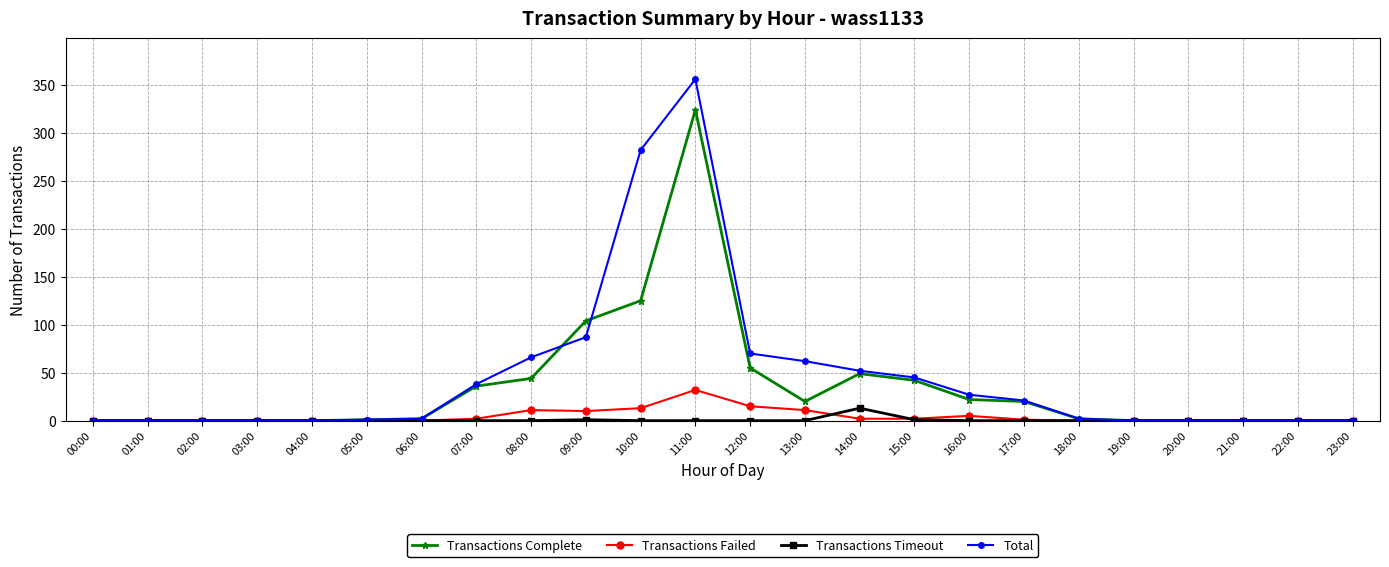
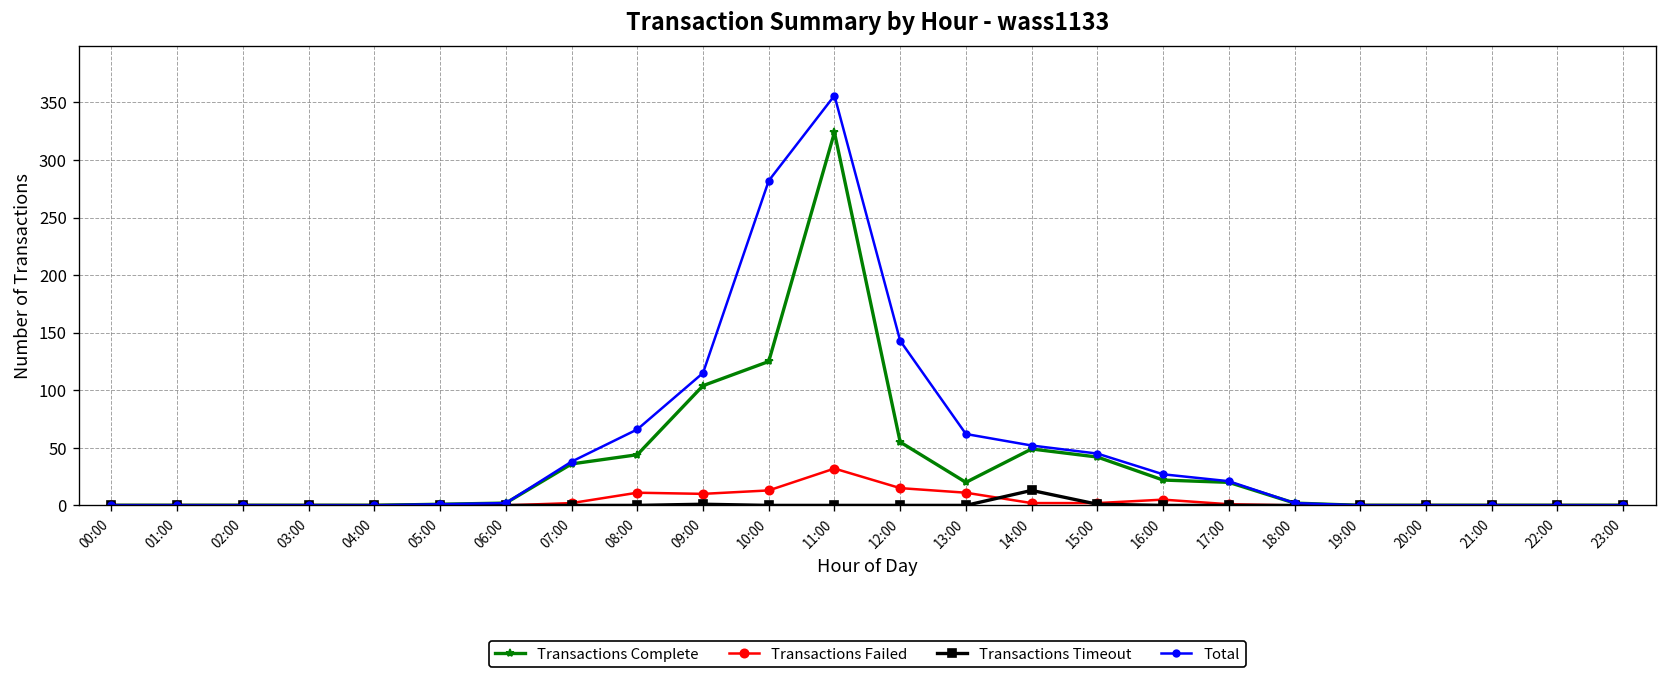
  {
    "Transactions Complete": {
      "08:00": 40,
      "09:00": 100,
      "10:00": 130,
      "11:00": 320,
      "12:00": 60,
      "13:00": 20,
      "14:00": 50,
      "15:00": 40,
      "16:00": 20
    },
    "Transactions Failed": {
      "08:00": 10,
      "09:00": 10,
      "10:00": 10,
      "11:00": 30,
      "12:00": 20,
      "13:00": 10,
      "14:00": 0,
      "16:00": 10
    },
    "Transactions Timeout": {
      "08:00": 0,
      "09:00": 0,
      "10:00": 0,
      "11:00": 0,
      "12:00": 0,
      "13:00": 0,
      "14:00": 10,
      "16:00": 0
    },
    "Total": {
      "08:00": 70,
-     "09:00": 90,
+     "09:00": 120,
      "10:00": 280,
      "11:00": 360,
-     "12:00": 70,
+     "12:00": 140,
      "13:00": 60,
      "14:00": 50,
      "15:00": 50,
      "16:00": 30
    }
  }
